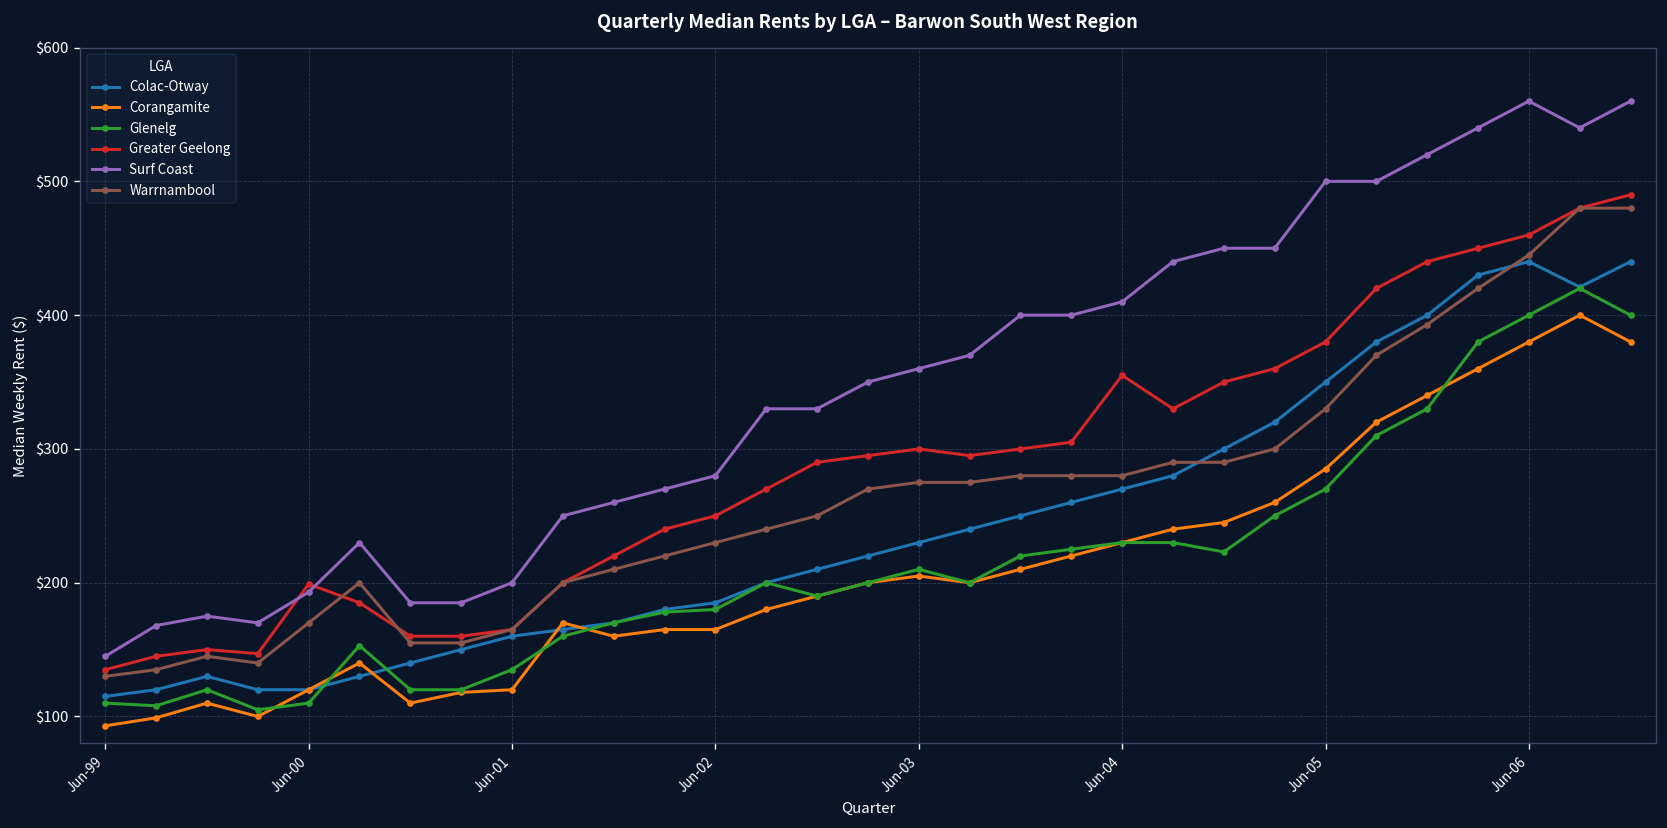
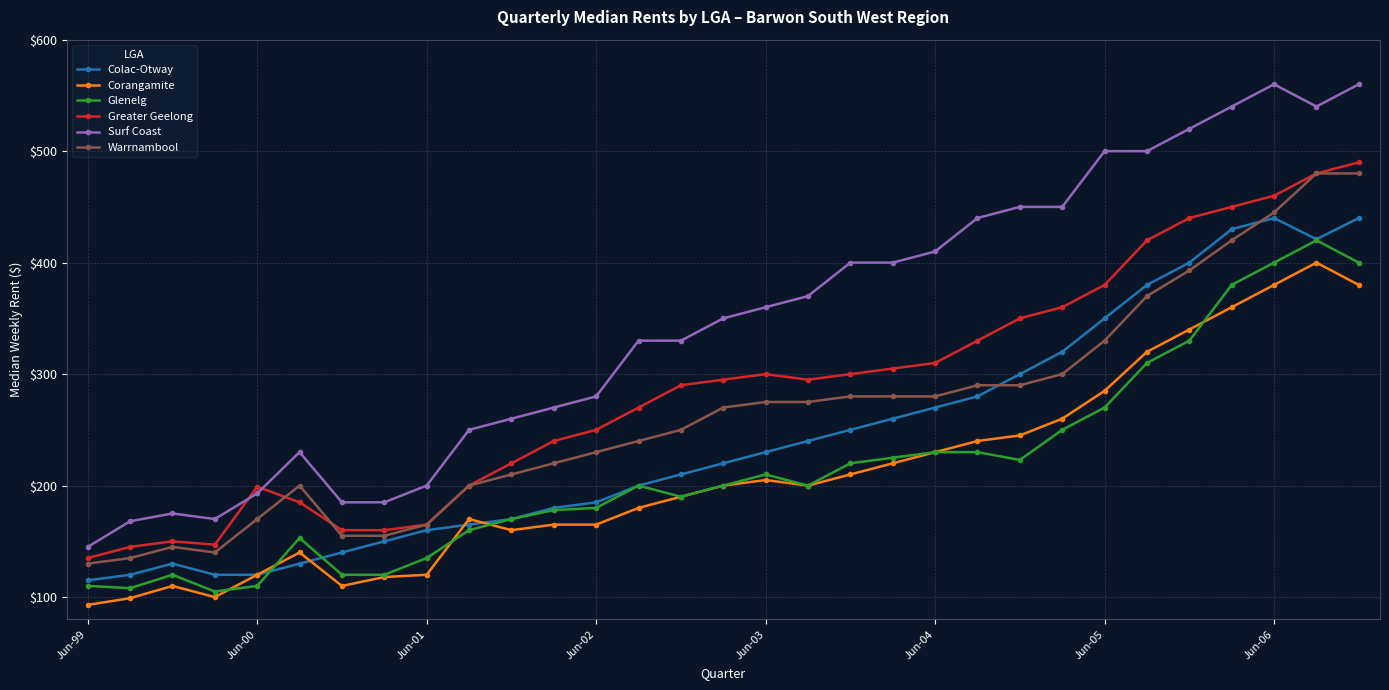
  {
    "Colac-Otway": {
      "Jun-99": "$115",
      "Jun-01": "$160",
      "Jun-02": "$185",
      "Jun-03": "$230",
      "Jun-04": "$270",
      "Jun-05": "$350",
      "Jun-06": "$440"
    },
    "Corangamite": {
      "Jun-99": "$93",
      "Jun-01": "$120",
      "Jun-02": "$165",
      "Jun-03": "$205",
      "Jun-05": "$285",
      "Jun-06": "$380"
    },
    "Glenelg": {
      "Jun-99": "$110",
      "Jun-00": "$110",
      "Jun-01": "$135",
      "Jun-02": "$180",
      "Jun-03": "$210",
      "Jun-05": "$270",
      "Jun-06": "$400"
    },
    "Greater Geelong": {
      "Jun-99": "$135",
      "Jun-00": "$199",
      "Jun-02": "$250",
      "Jun-03": "$300",
-     "Jun-04": "$355",
+     "Jun-04": "$310",
      "Jun-05": "$380",
      "Jun-06": "$460"
    },
    "Surf Coast": {
      "Jun-99": "$145",
      "Jun-00": "$193",
      "Jun-01": "$200",
      "Jun-02": "$280",
      "Jun-03": "$360",
      "Jun-04": "$410",
      "Jun-05": "$500",
      "Jun-06": "$560"
    },
    "Warrnambool": {
      "Jun-99": "$130",
      "Jun-00": "$170",
      "Jun-02": "$230",
      "Jun-03": "$275",
      "Jun-04": "$280",
      "Jun-05": "$330",
      "Jun-06": "$445"
    }
  }
